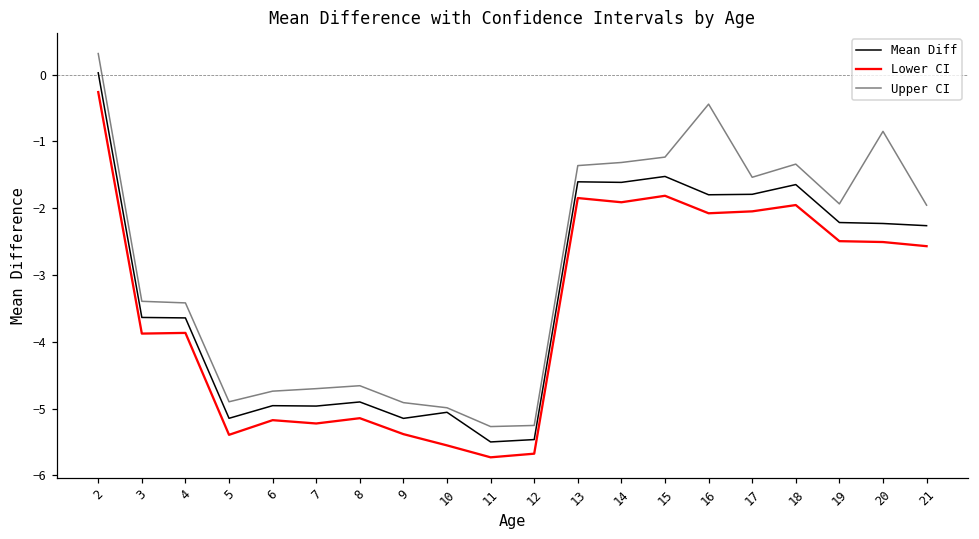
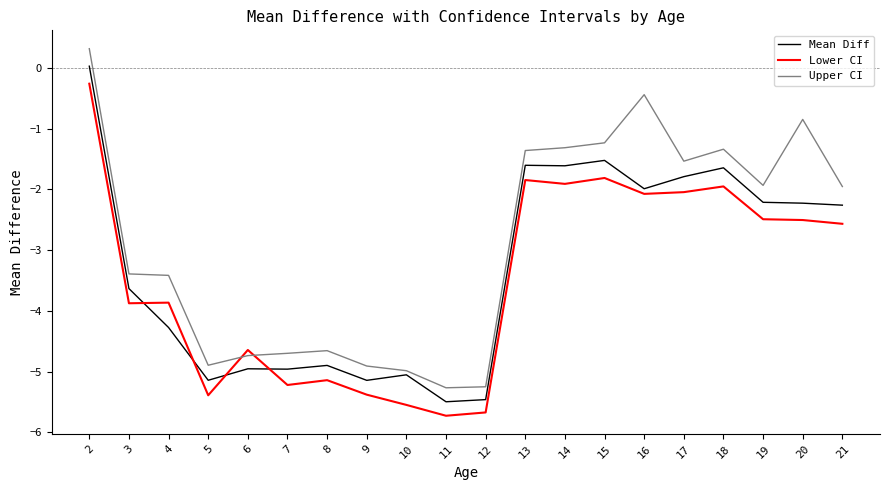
  {
    "Mean Diff": {
      "2": 0.0,
      "3": -3.6,
-     "4": -3.6,
+     "4": -4.3,
      "5": -5.1,
      "6": -5.0,
      "7": -5.0,
      "8": -4.9,
      "9": -5.1,
      "10": -5.1,
      "11": -5.5,
      "12": -5.5,
      "13": -1.6,
      "14": -1.6,
      "15": -1.5,
-     "16": -1.8,
+     "16": -2.0,
      "17": -1.8,
      "18": -1.6,
      "19": -2.2,
      "20": -2.2,
      "21": -2.3
    },
    "Lower CI": {
      "2": -0.3,
      "3": -3.9,
      "4": -3.9,
      "5": -5.4,
-     "6": -5.2,
+     "6": -4.6,
      "7": -5.2,
      "8": -5.1,
      "9": -5.4,
      "10": -5.6,
      "11": -5.7,
      "12": -5.7,
      "13": -1.8,
      "14": -1.9,
      "15": -1.8,
      "16": -2.1,
      "17": -2.0,
      "18": -2.0,
      "19": -2.5,
      "20": -2.5,
      "21": -2.6
    },
    "Upper CI": {
      "2": 0.3,
      "3": -3.4,
      "4": -3.4,
      "5": -4.9,
      "6": -4.7,
      "7": -4.7,
      "8": -4.7,
      "9": -4.9,
      "10": -5.0,
      "11": -5.3,
      "12": -5.3,
      "13": -1.4,
      "14": -1.3,
      "15": -1.2,
      "16": -0.4,
      "17": -1.5,
      "18": -1.3,
      "19": -1.9,
      "20": -0.8,
      "21": -2.0
    }
  }
